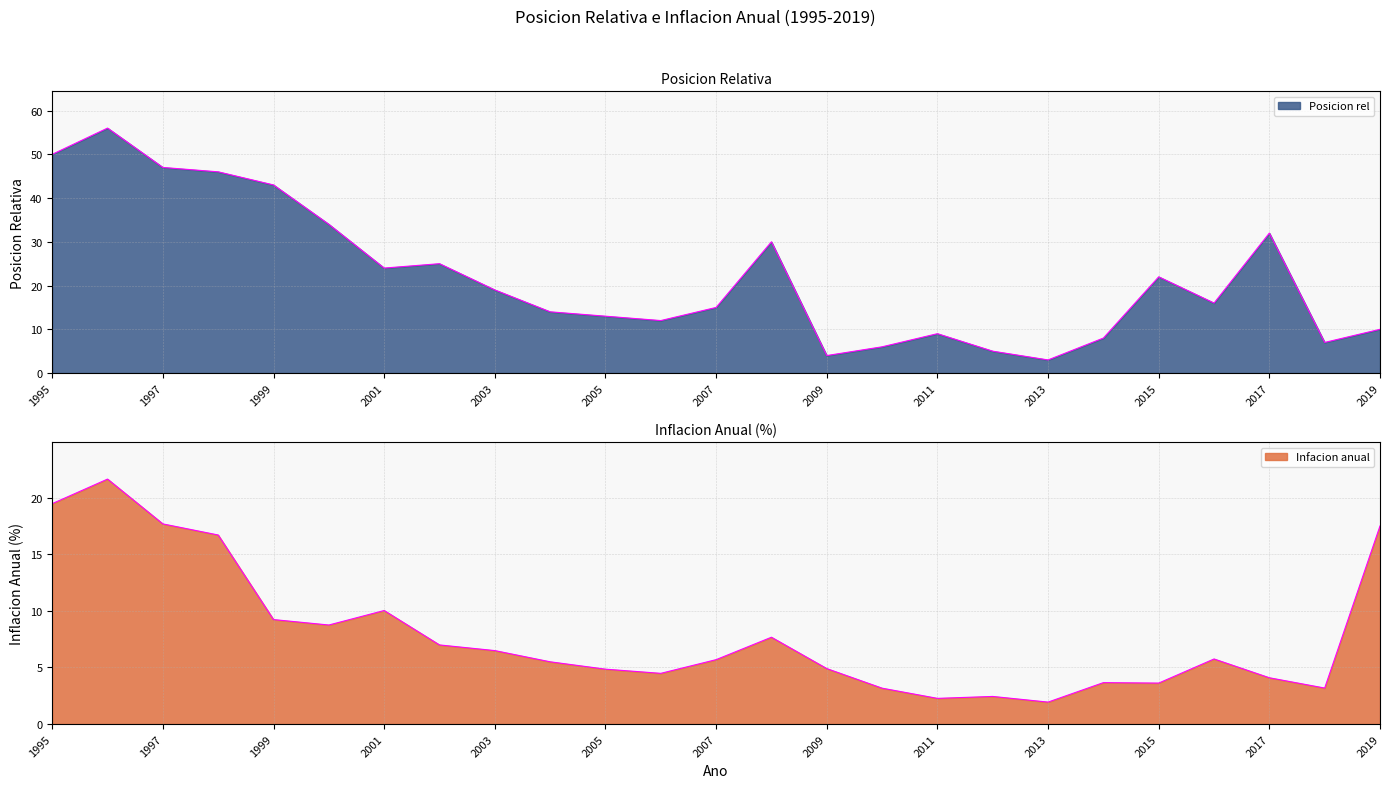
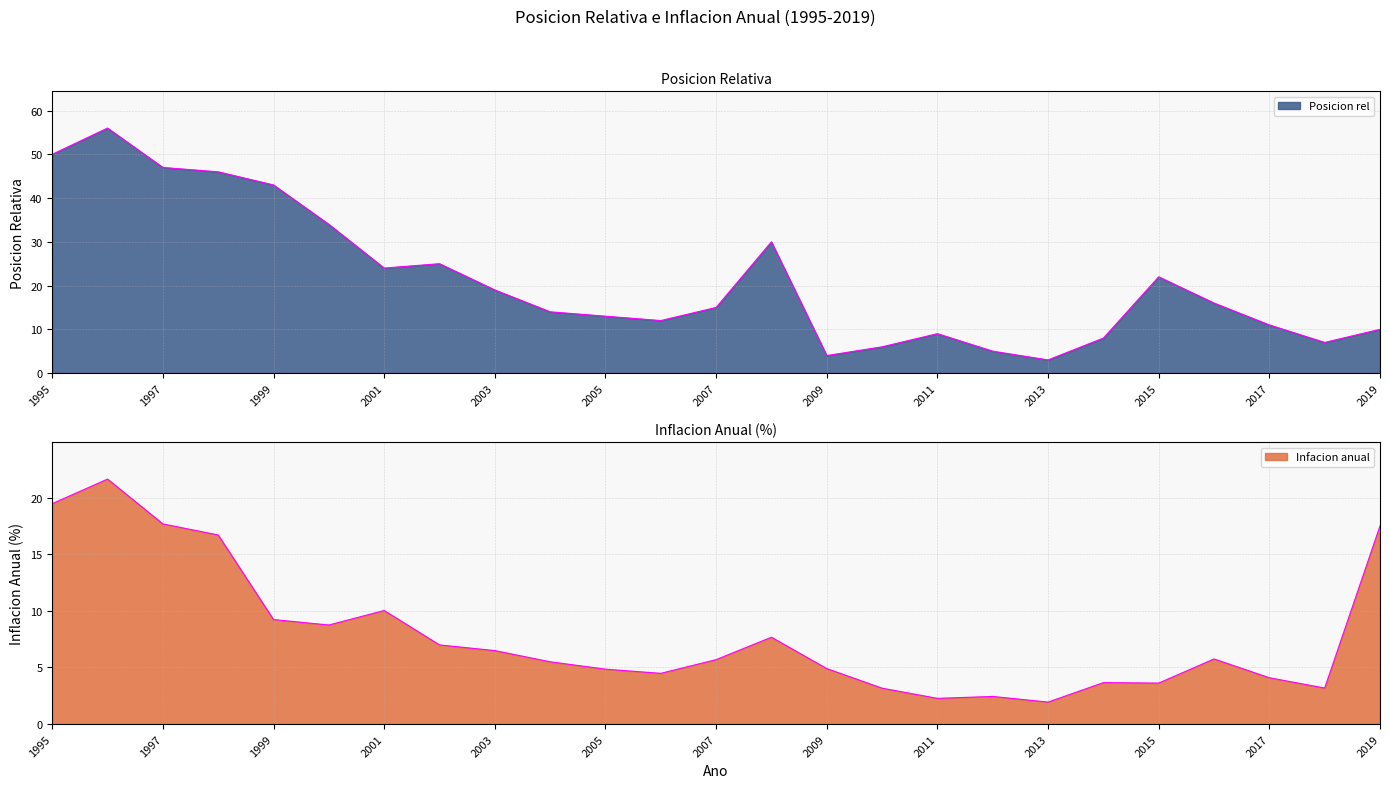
  {
    "Posicion Relativa": {
      "1995": 50,
      "1997": 47,
      "1999": 43,
      "2001": 24,
      "2003": 19,
      "2005": 13,
      "2007": 15,
      "2009": 4,
      "2011": 9,
      "2013": 3,
      "2015": 22,
-     "2017": 32,
+     "2017": 11,
      "2019": 10
    },
    "Inflacion Anual (%)": {
      "1995": 19.5,
      "1997": 17.7,
      "1999": 9.2,
      "2001": 10.0,
      "2003": 6.5,
      "2005": 4.9,
      "2007": 5.7,
      "2009": 4.9,
      "2011": 2.3,
      "2013": 1.9,
      "2015": 3.6,
      "2017": 4.1,
      "2019": 17.5
    }
  }
